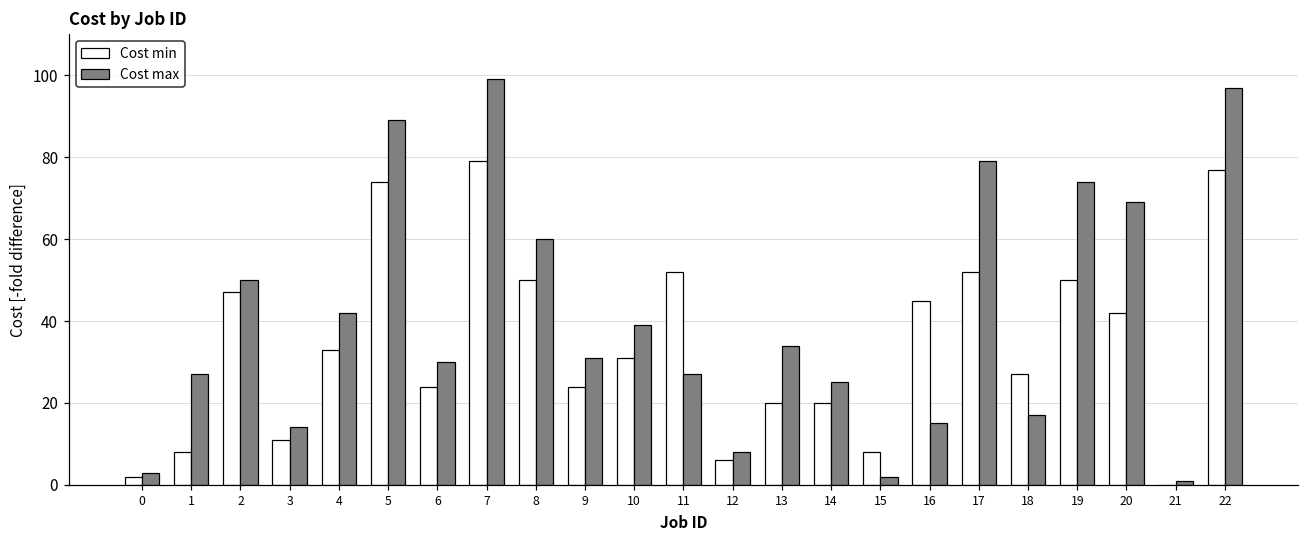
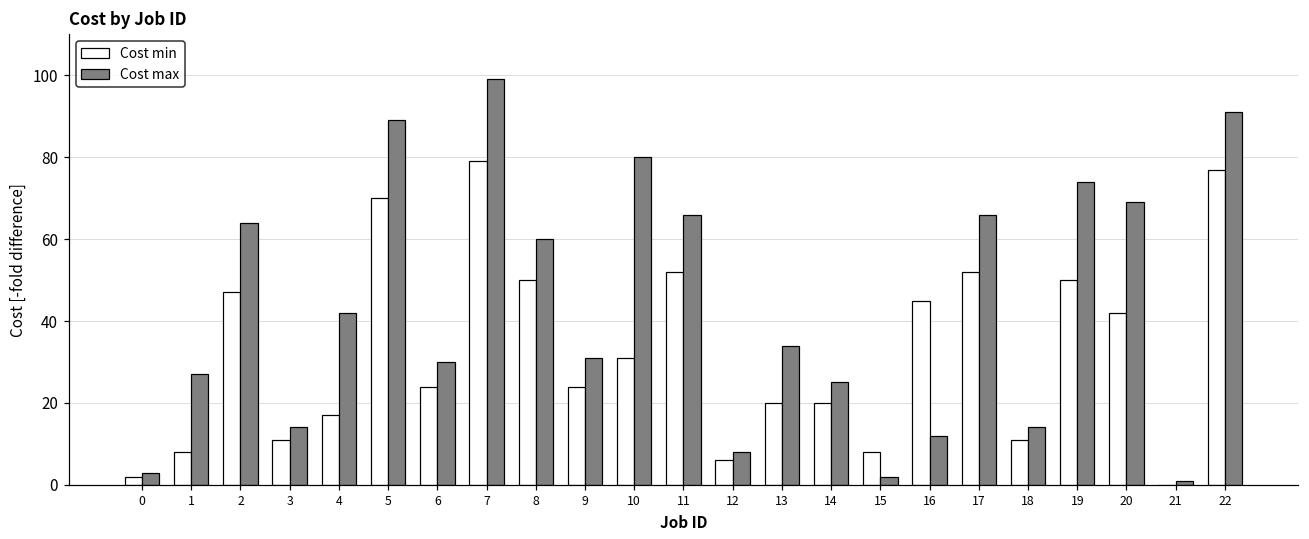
  {
    "Cost min": {
      "0": 2,
      "1": 8,
      "2": 47,
      "3": 11,
-     "4": 33,
-     "5": 74,
+     "4": 17,
+     "5": 70,
      "6": 24,
      "7": 79,
      "8": 50,
      "9": 24,
      "10": 31,
      "11": 52,
      "12": 6,
      "13": 20,
      "14": 20,
      "15": 8,
      "16": 45,
      "17": 52,
-     "18": 27,
+     "18": 11,
      "19": 50,
      "20": 42,
      "21": 0,
      "22": 77
    },
    "Cost max": {
      "0": 3,
      "1": 27,
-     "2": 50,
+     "2": 64,
      "3": 14,
      "4": 42,
      "5": 89,
      "6": 30,
      "7": 99,
      "8": 60,
      "9": 31,
-     "10": 39,
-     "11": 27,
+     "10": 80,
+     "11": 66,
      "12": 8,
      "13": 34,
      "14": 25,
      "15": 2,
-     "16": 15,
-     "17": 79,
-     "18": 17,
+     "16": 12,
+     "17": 66,
+     "18": 14,
      "19": 74,
      "20": 69,
      "21": 1,
-     "22": 97
+     "22": 91
    }
  }
